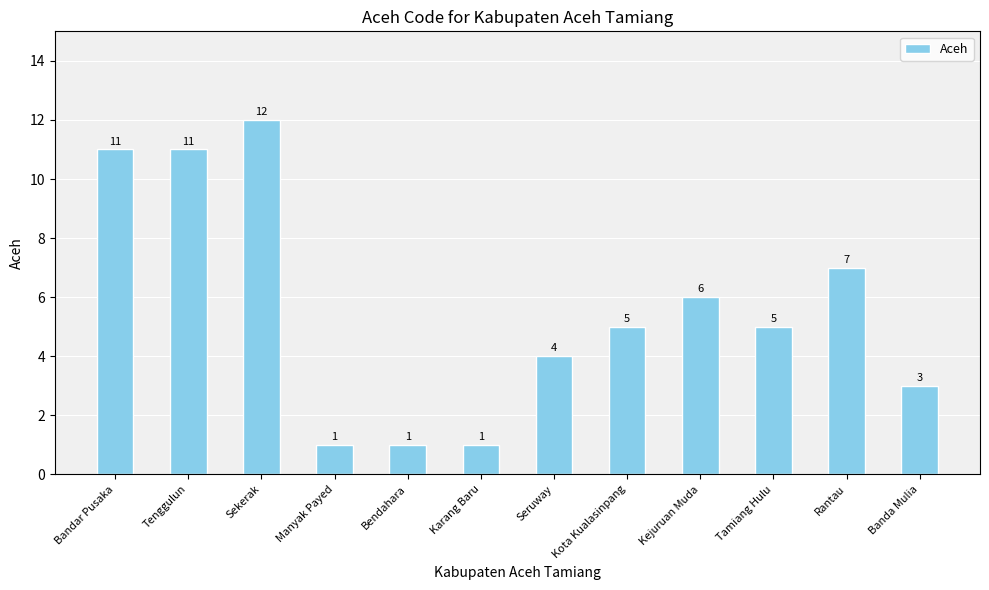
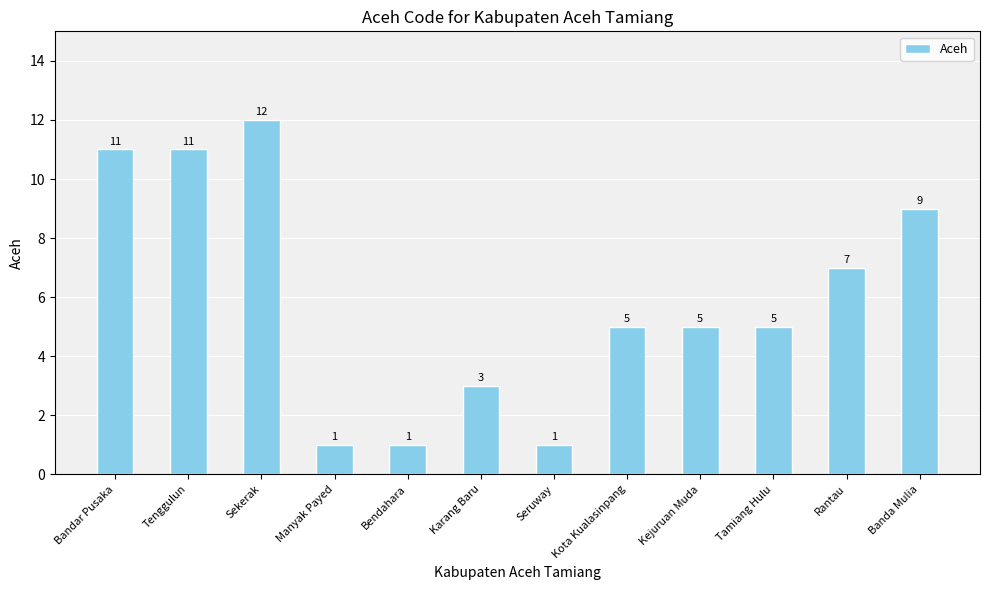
  {
    "Bandar Pusaka": 11,
    "Tenggulun": 11,
    "Sekerak": 12,
    "Manyak Payed": 1,
    "Bendahara": 1,
-   "Karang Baru": 1,
-   "Seruway": 4,
+   "Karang Baru": 3,
+   "Seruway": 1,
    "Kota Kualasinpang": 5,
-   "Kejuruan Muda": 6,
+   "Kejuruan Muda": 5,
    "Tamiang Hulu": 5,
    "Rantau": 7,
-   "Banda Mulia": 3
+   "Banda Mulia": 9
  }
